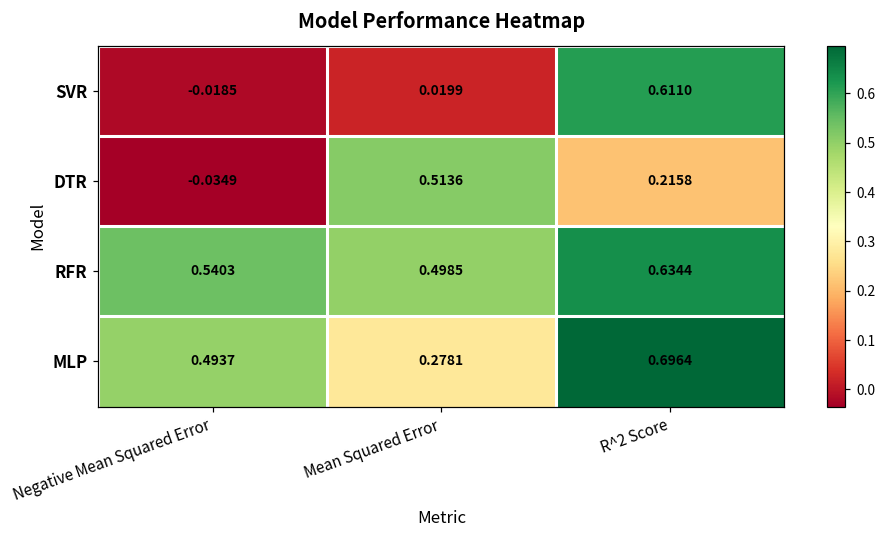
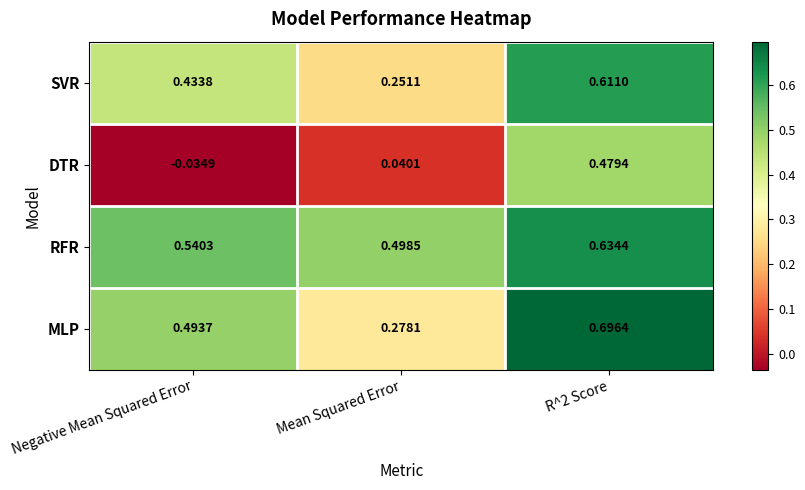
  {
    "SVR": {
-     "Negative Mean Squared Error": -0.0185,
-     "Mean Squared Error": 0.0199,
+     "Negative Mean Squared Error": 0.4338,
+     "Mean Squared Error": 0.2511,
      "R^2 Score": 0.6110
    },
    "DTR": {
      "Negative Mean Squared Error": -0.0349,
-     "Mean Squared Error": 0.5136,
-     "R^2 Score": 0.2158
+     "Mean Squared Error": 0.0401,
+     "R^2 Score": 0.4794
    },
    "RFR": {
      "Negative Mean Squared Error": 0.5403,
      "Mean Squared Error": 0.4985,
      "R^2 Score": 0.6344
    },
    "MLP": {
      "Negative Mean Squared Error": 0.4937,
      "Mean Squared Error": 0.2781,
      "R^2 Score": 0.6964
    }
  }
